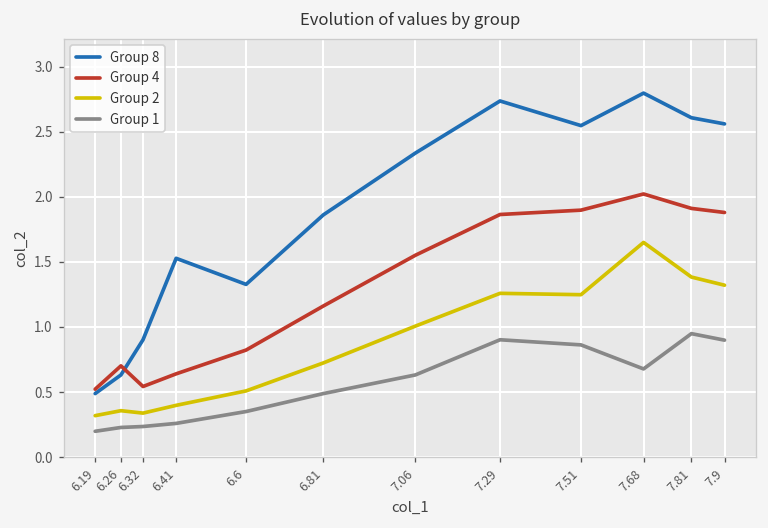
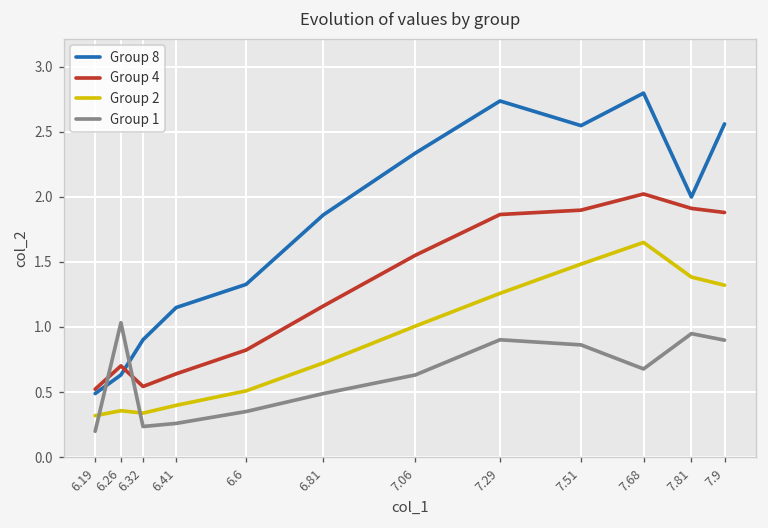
  {
    "Group 8": {
      "6.19": 0.49,
      "6.26": 0.63,
      "6.32": 0.90,
-     "6.41": 1.53,
+     "6.41": 1.15,
      "6.6": 1.33,
      "6.81": 1.86,
      "7.06": 2.34,
      "7.29": 2.74,
      "7.51": 2.55,
      "7.68": 2.80,
-     "7.81": 2.61,
+     "7.81": 2.00,
      "7.9": 2.56
    },
    "Group 4": {
      "6.19": 0.52,
      "6.26": 0.70,
      "6.32": 0.54,
      "6.41": 0.64,
      "6.6": 0.82,
      "6.81": 1.16,
      "7.06": 1.55,
      "7.29": 1.87,
      "7.51": 1.90,
      "7.68": 2.02,
      "7.81": 1.91,
      "7.9": 1.88
    },
    "Group 2": {
      "6.19": 0.32,
      "6.26": 0.36,
      "6.32": 0.34,
      "6.41": 0.40,
      "6.6": 0.51,
      "6.81": 0.72,
      "7.06": 1.01,
      "7.29": 1.26,
-     "7.51": 1.25,
+     "7.51": 1.48,
      "7.68": 1.65,
      "7.81": 1.38,
      "7.9": 1.32
    },
    "Group 1": {
      "6.19": 0.20,
-     "6.26": 0.23,
+     "6.26": 1.03,
      "6.32": 0.23,
      "6.41": 0.26,
      "6.6": 0.35,
      "6.81": 0.49,
      "7.06": 0.63,
      "7.29": 0.90,
      "7.51": 0.86,
      "7.68": 0.68,
      "7.81": 0.95,
      "7.9": 0.90
    }
  }
